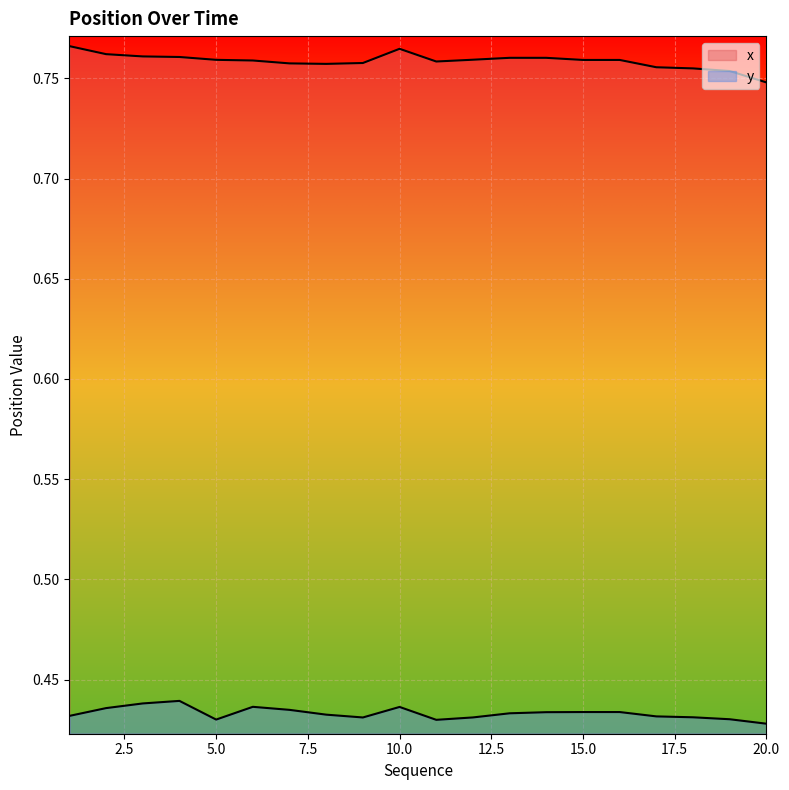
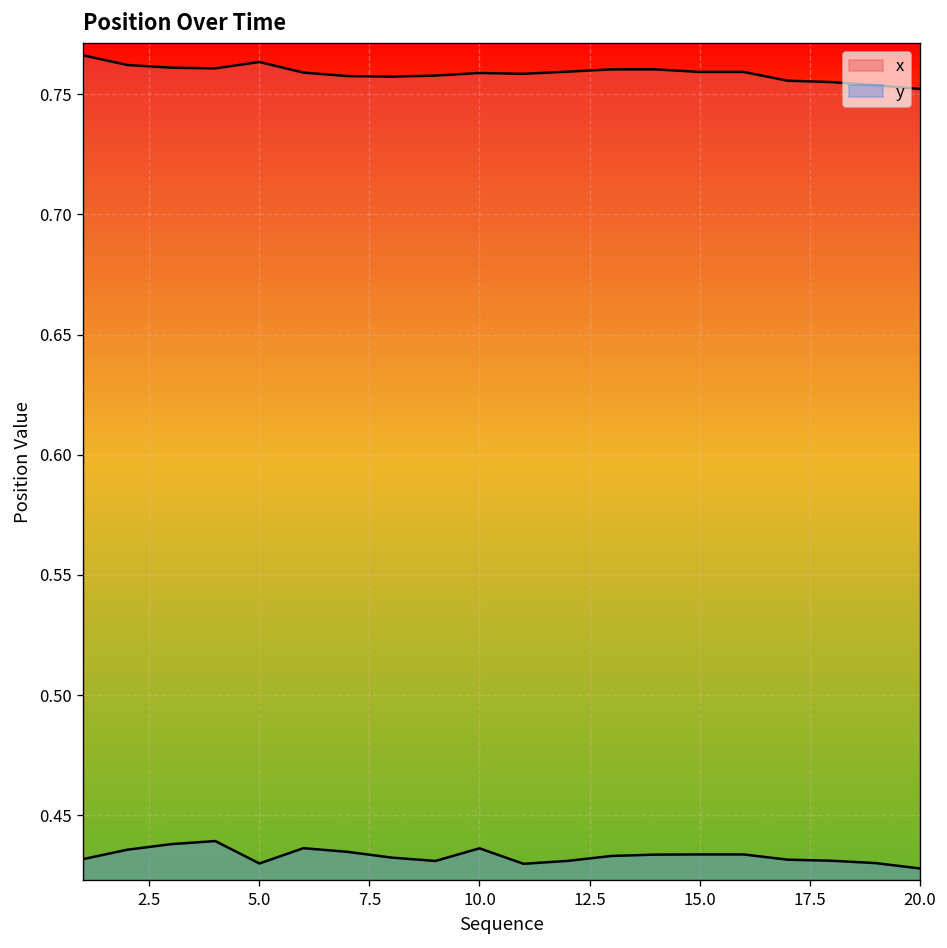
  {
    "x": {
-     "5.0": 0.759,
-     "10.0": 0.765,
+     "5.0": 0.763,
+     "10.0": 0.759,
      "15.0": 0.759,
-     "20.0": 0.748
+     "20.0": 0.752
    },
    "y": {
      "5.0": 0.430,
      "10.0": 0.436,
      "15.0": 0.434,
      "20.0": 0.428
    }
  }
